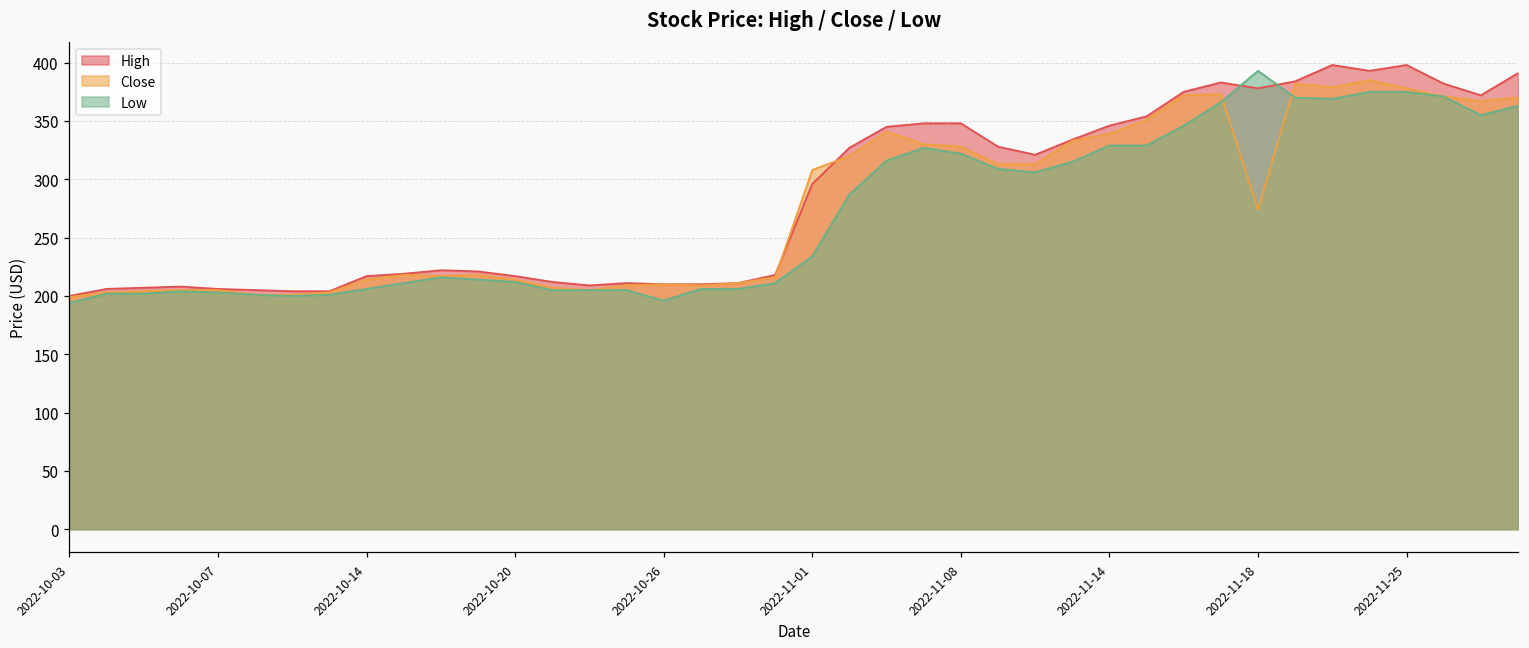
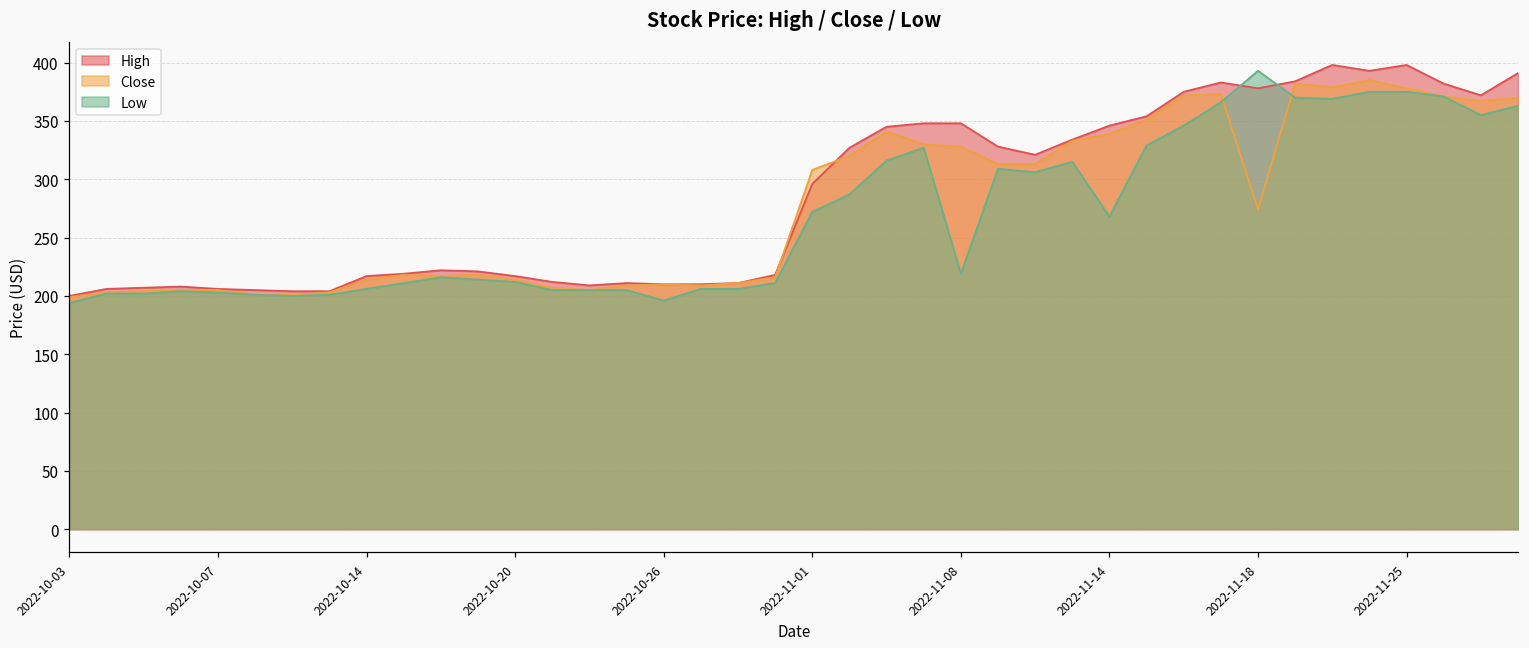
  {
    "High": {
      "2022-10-14": 217,
      "2022-10-20": 217,
      "2022-11-01": 296,
      "2022-11-08": 348,
      "2022-11-14": 346,
      "2022-11-18": 378,
      "2022-11-25": 398
    },
    "Close": {
      "2022-10-14": 214,
      "2022-11-01": 308,
      "2022-11-08": 328,
      "2022-11-14": 339,
      "2022-11-18": 274,
      "2022-11-25": 378
    },
    "Low": {
      "2022-10-03": 194,
      "2022-10-14": 206,
      "2022-10-26": 196,
-     "2022-11-01": 234,
-     "2022-11-08": 322,
-     "2022-11-14": 329,
+     "2022-11-01": 272,
+     "2022-11-08": 219,
+     "2022-11-14": 268,
      "2022-11-18": 393,
      "2022-11-25": 375
    }
  }
